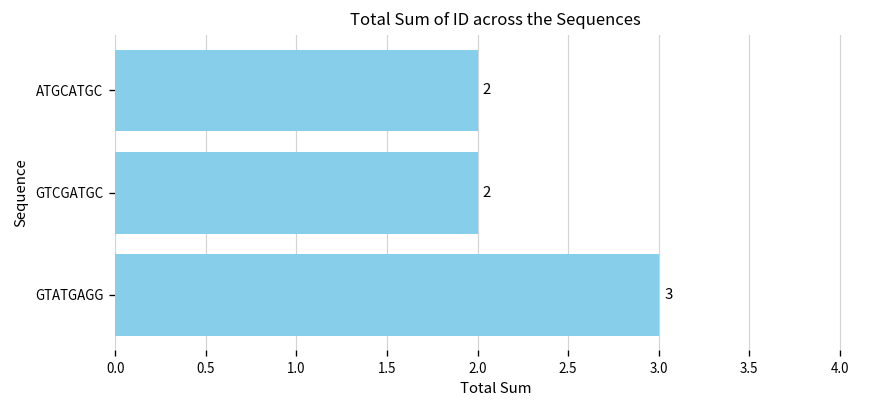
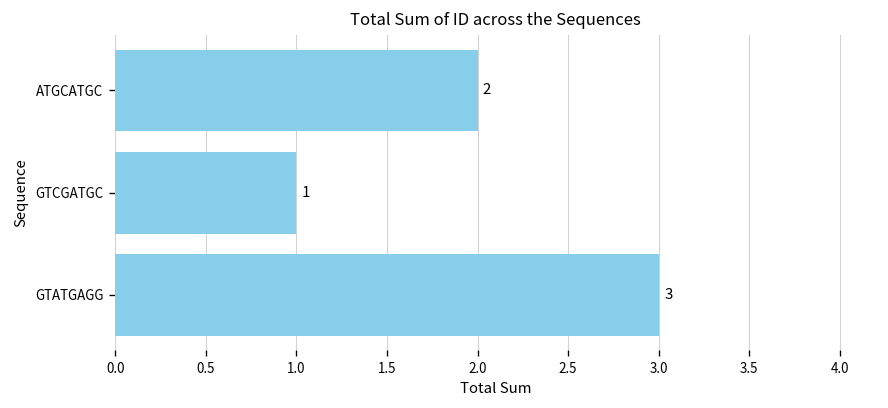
  {
    "ATGCATGC": 2,
-   "GTCGATGC": 2,
+   "GTCGATGC": 1,
    "GTATGAGG": 3
  }
